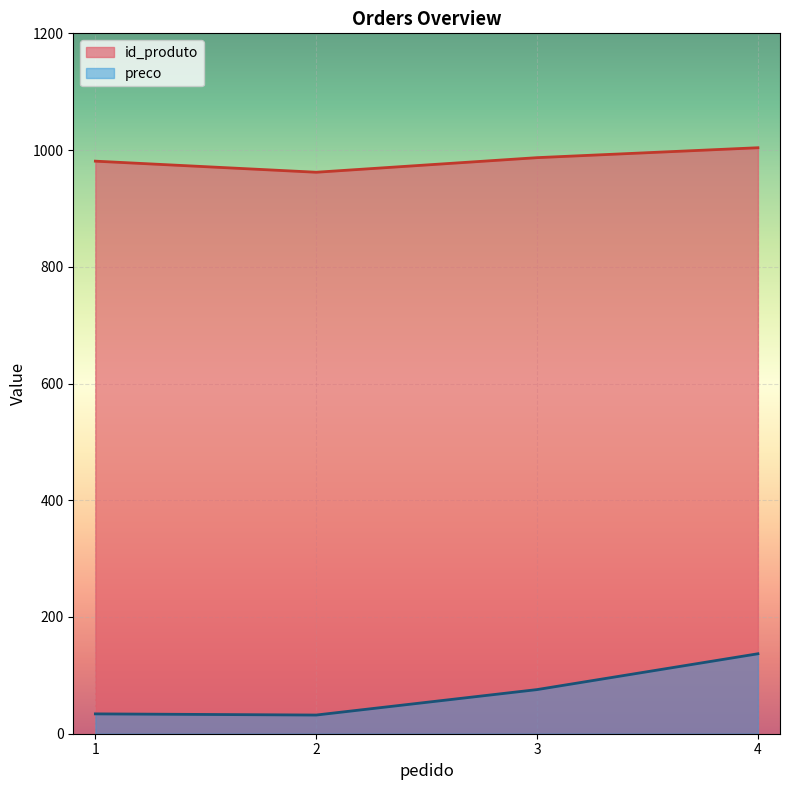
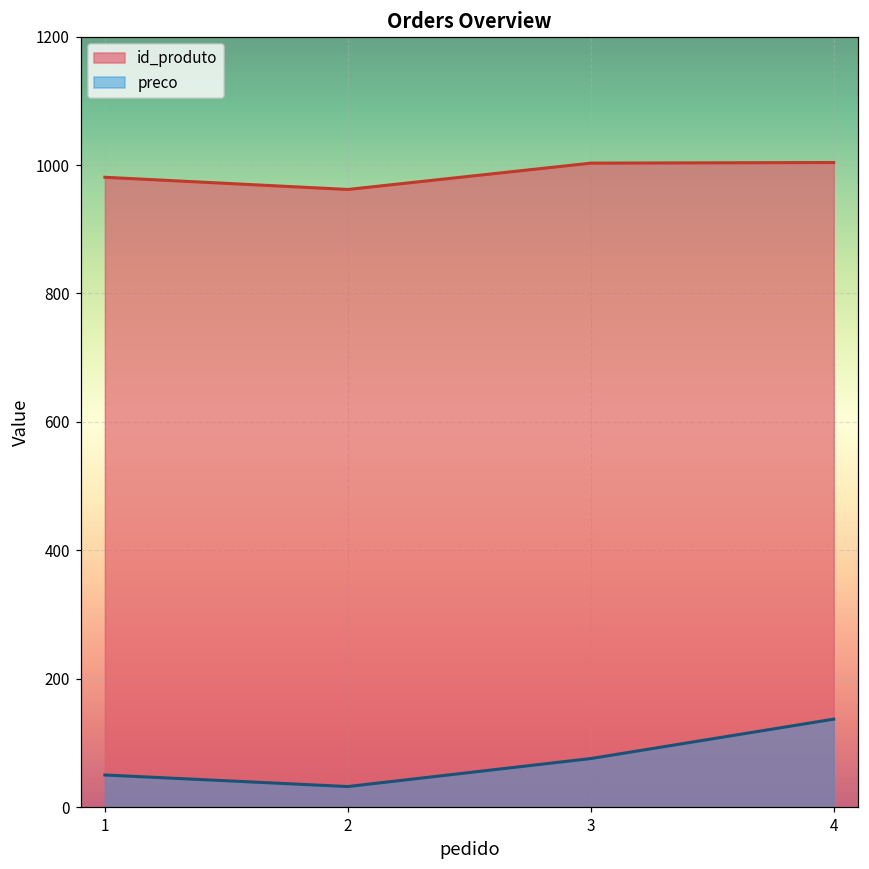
  {
    "id_produto": {
      "1": 980,
      "2": 960,
-     "3": 990,
+     "3": 1000,
      "4": 1000
    },
    "preco": {
-     "1": 30,
+     "1": 50,
      "2": 30,
      "3": 80,
      "4": 140
    }
  }
